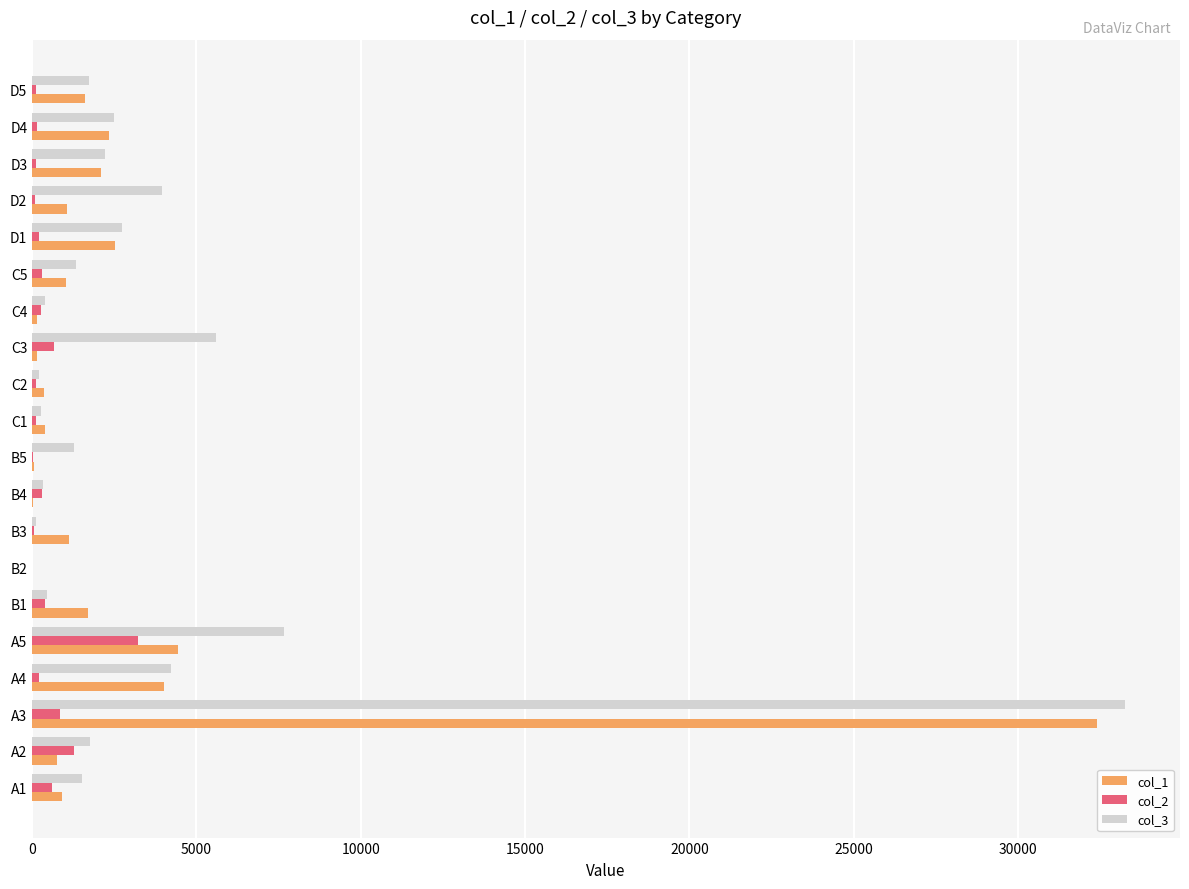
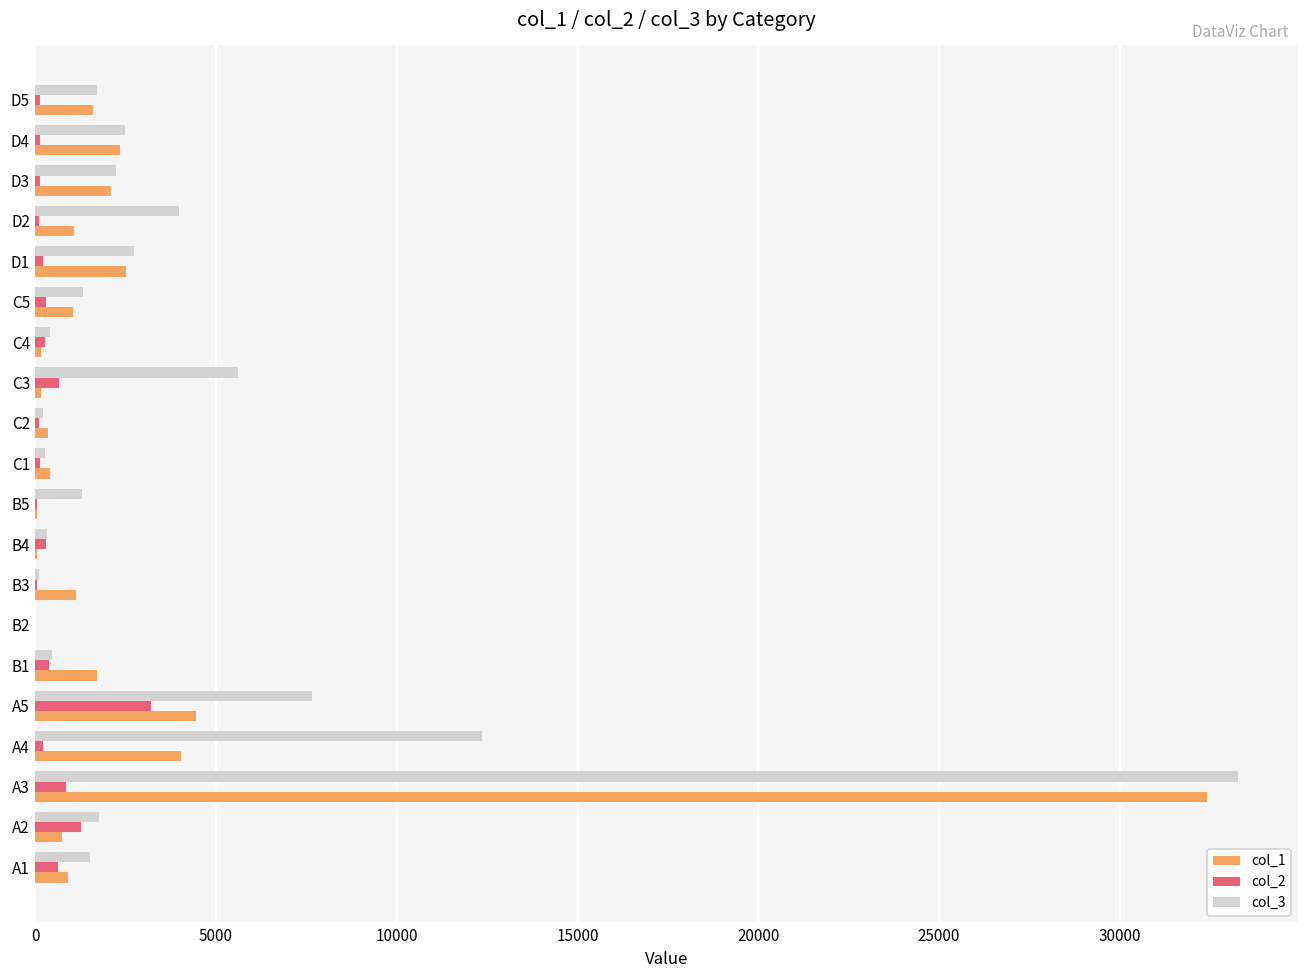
  {
    "col_1": {
      "D5": 1600,
      "D4": 2400,
      "D3": 2100,
      "D2": 1100,
      "D1": 2500,
      "C5": 1000,
      "C4": 100,
      "C3": 200,
      "C2": 400,
      "C1": 400,
      "B3": 1100,
      "B2": 0,
      "B1": 1700,
      "A5": 4400,
      "A4": 4000,
      "A3": 32400,
      "A2": 700,
      "A1": 900
    },
    "col_2": {
      "D5": 100,
      "D4": 100,
      "D3": 100,
      "D2": 100,
      "D1": 200,
      "C5": 300,
      "C4": 300,
      "C3": 700,
      "C2": 100,
      "C1": 100,
      "B4": 300,
      "B2": 0,
      "B1": 400,
      "A5": 3200,
      "A4": 200,
      "A3": 900,
      "A2": 1300,
      "A1": 600
    },
    "col_3": {
      "D5": 1700,
      "D4": 2500,
      "D3": 2200,
      "D2": 4000,
      "D1": 2700,
      "C5": 1300,
      "C4": 400,
      "C3": 5600,
      "C2": 200,
      "C1": 300,
      "B5": 1300,
      "B4": 300,
      "B3": 100,
      "B2": 0,
      "B1": 500,
      "A5": 7700,
-     "A4": 4200,
+     "A4": 12400,
      "A3": 33300,
      "A2": 1800,
      "A1": 1500
    }
  }
